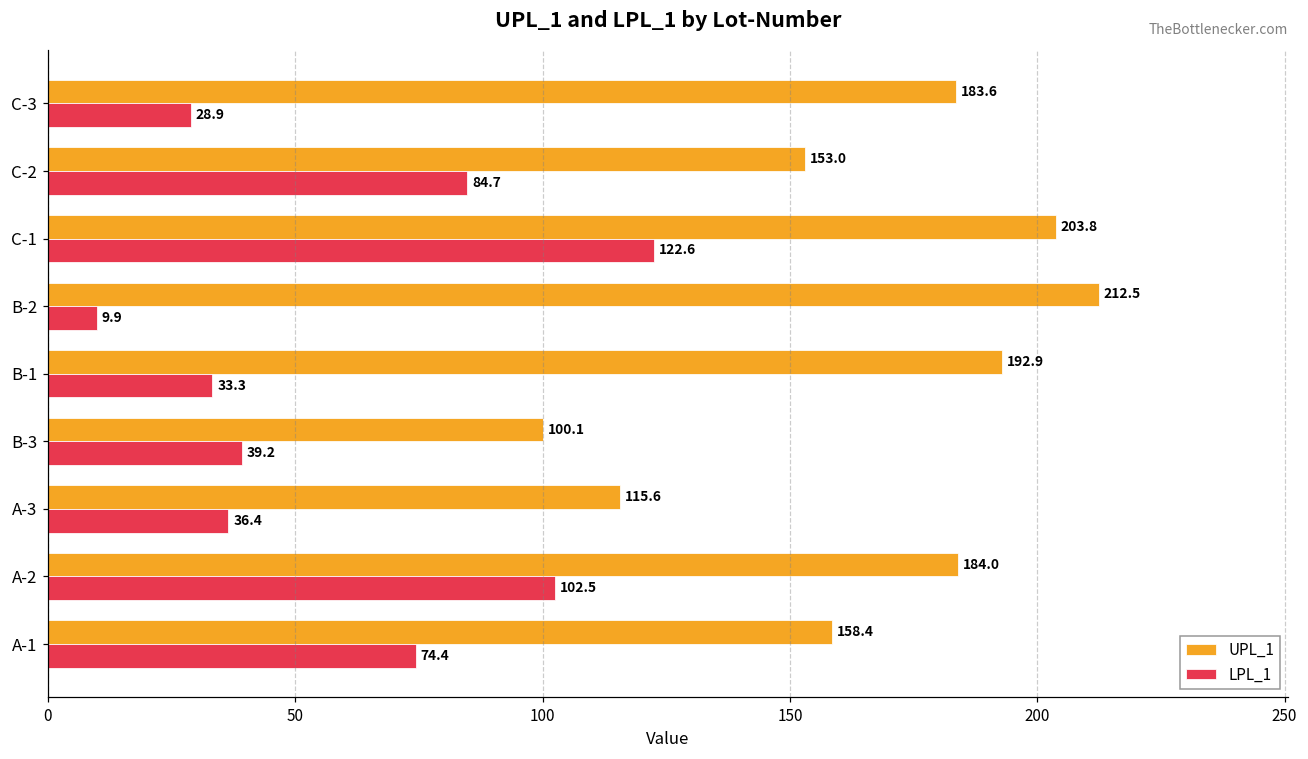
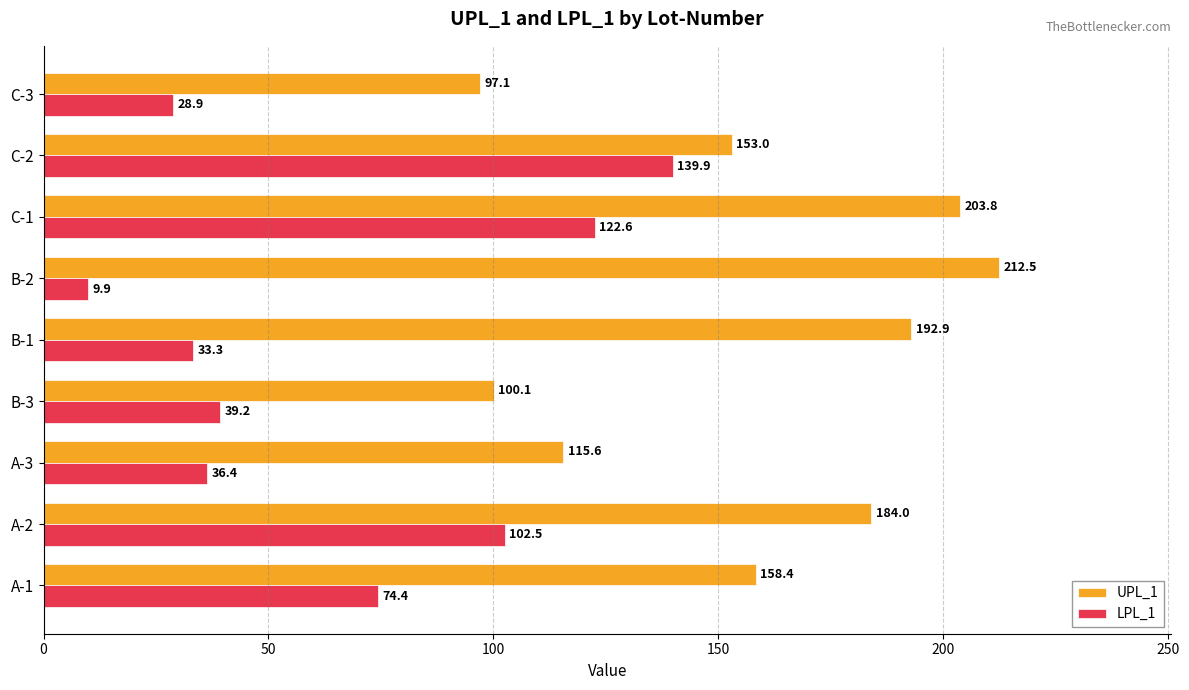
  {
    "UPL_1": {
-     "C-3": 183.6,
+     "C-3": 97.1,
      "C-2": 153.0,
      "C-1": 203.8,
      "B-2": 212.5,
      "B-1": 192.9,
      "B-3": 100.1,
      "A-3": 115.6,
      "A-2": 184.0,
      "A-1": 158.4
    },
    "LPL_1": {
      "C-3": 28.9,
-     "C-2": 84.7,
+     "C-2": 139.9,
      "C-1": 122.6,
      "B-2": 9.9,
      "B-1": 33.3,
      "B-3": 39.2,
      "A-3": 36.4,
      "A-2": 102.5,
      "A-1": 74.4
    }
  }
